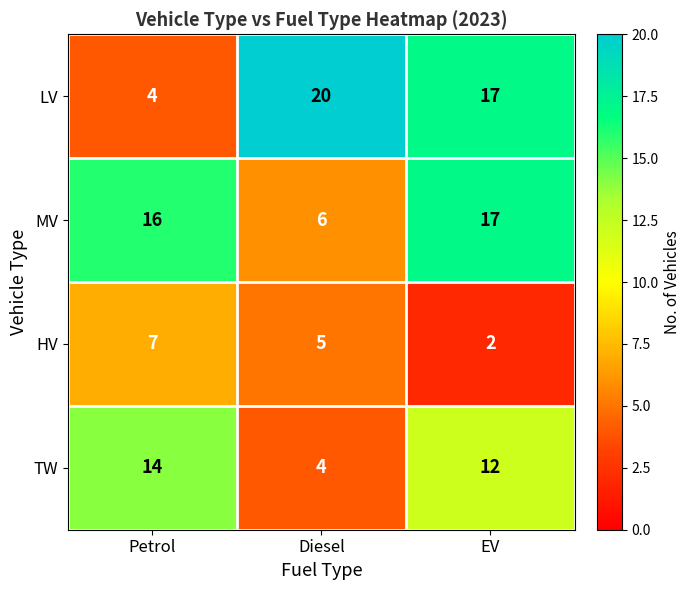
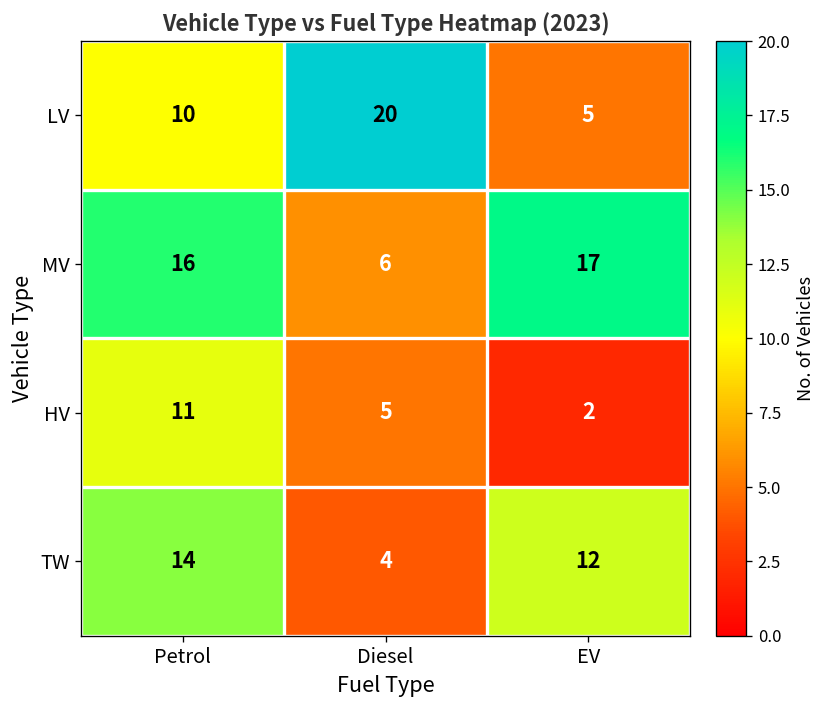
  {
    "LV": {
-     "Petrol": 4,
+     "Petrol": 10,
      "Diesel": 20,
-     "EV": 17
+     "EV": 5
    },
    "MV": {
      "Petrol": 16,
      "Diesel": 6,
      "EV": 17
    },
    "HV": {
-     "Petrol": 7,
+     "Petrol": 11,
      "Diesel": 5,
      "EV": 2
    },
    "TW": {
      "Petrol": 14,
      "Diesel": 4,
      "EV": 12
    }
  }
